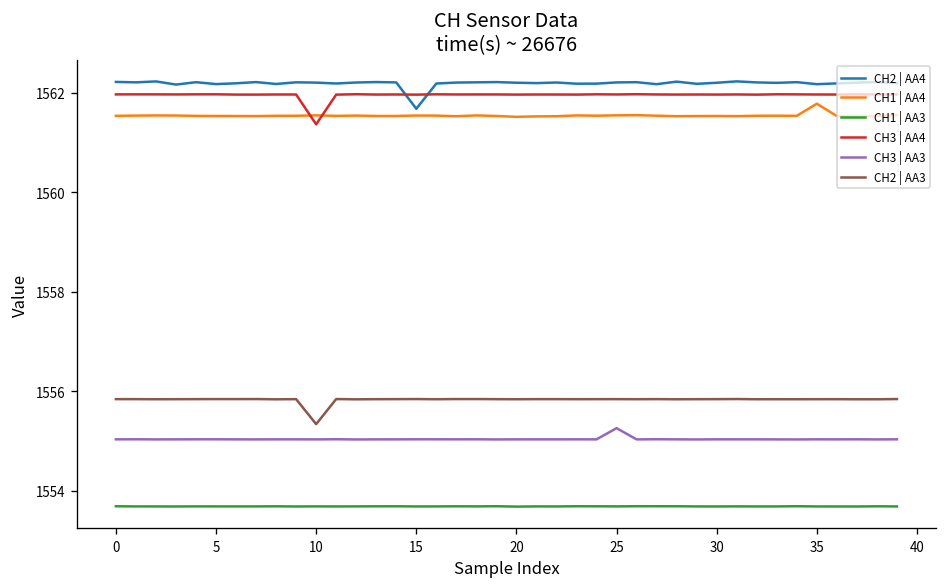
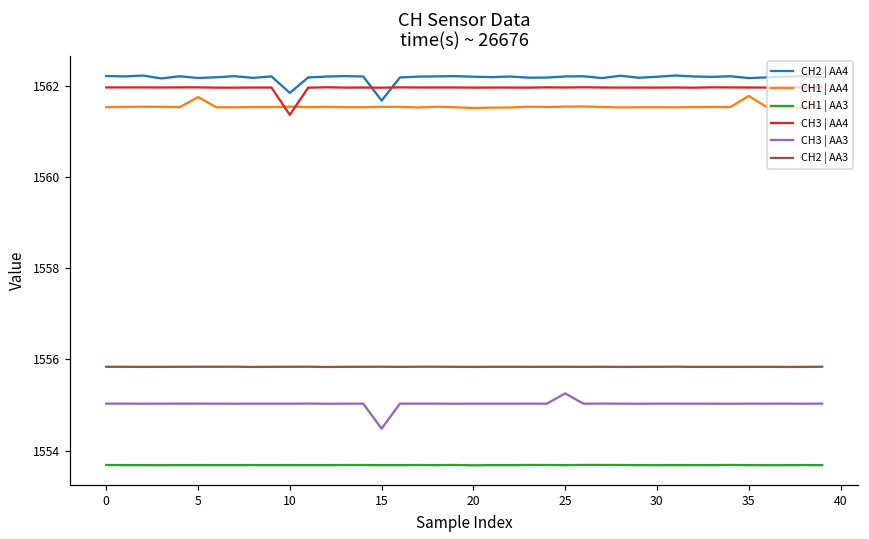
  {
    "CH2 | AA4": {
      "0": 1562.2,
      "5": 1562.2,
-     "10": 1562.2,
+     "10": 1561.9,
      "15": 1561.7,
      "20": 1562.2,
      "25": 1562.2,
      "30": 1562.2,
      "35": 1562.2
    },
    "CH1 | AA4": {
      "0": 1561.5,
-     "5": 1561.5,
+     "5": 1561.8,
      "10": 1561.5,
      "15": 1561.5,
      "20": 1561.5,
      "25": 1561.5,
      "30": 1561.5,
      "35": 1561.8
    },
    "CH1 | AA3": {
      "0": 1553.7,
      "5": 1553.7,
      "10": 1553.7,
      "15": 1553.7,
      "20": 1553.7,
      "25": 1553.7,
      "30": 1553.7,
      "35": 1553.7
    },
    "CH3 | AA4": {
      "0": 1562.0,
      "5": 1562.0,
      "10": 1561.4,
      "15": 1562.0,
      "20": 1562.0,
      "25": 1562.0,
      "30": 1562.0,
      "35": 1562.0
    },
    "CH3 | AA3": {
      "0": 1555.0,
      "5": 1555.0,
      "10": 1555.0,
-     "15": 1555.0,
+     "15": 1554.5,
      "20": 1555.0,
      "25": 1555.3,
      "30": 1555.0,
      "35": 1555.0
    },
    "CH2 | AA3": {
      "0": 1555.8,
      "5": 1555.8,
-     "10": 1555.3,
+     "10": 1555.8,
      "15": 1555.8,
      "20": 1555.8,
      "25": 1555.8,
      "30": 1555.8,
      "35": 1555.8
    }
  }
